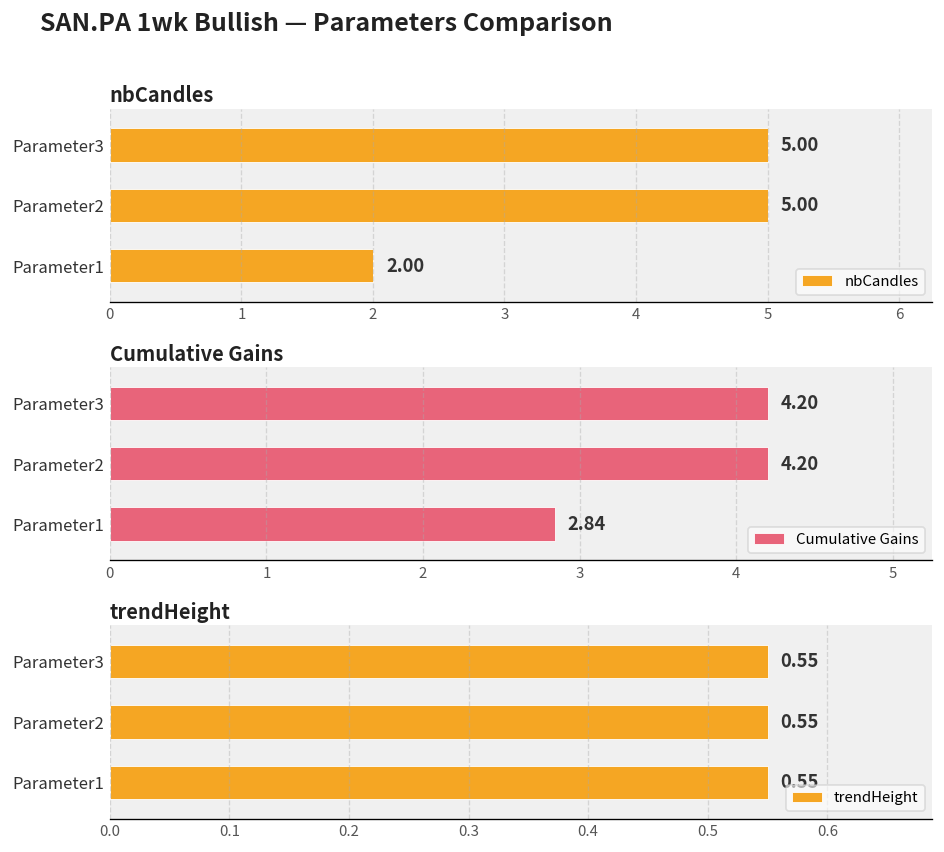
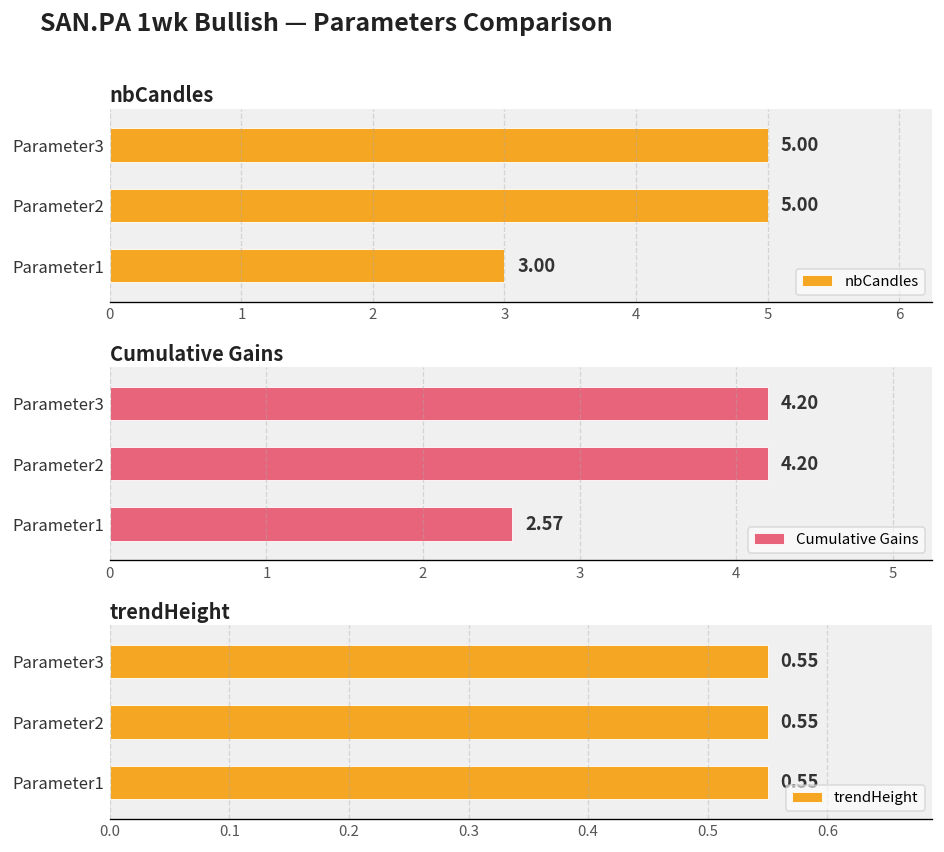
  {
    "nbCandles": {
      "Parameter3": 5.00,
      "Parameter2": 5.00,
-     "Parameter1": 2.00
+     "Parameter1": 3.00
    },
    "Cumulative Gains": {
      "Parameter3": 4.20,
      "Parameter2": 4.20,
-     "Parameter1": 2.84
+     "Parameter1": 2.57
    },
    "trendHeight": {
      "Parameter3": 0.55,
      "Parameter2": 0.55
    }
  }
